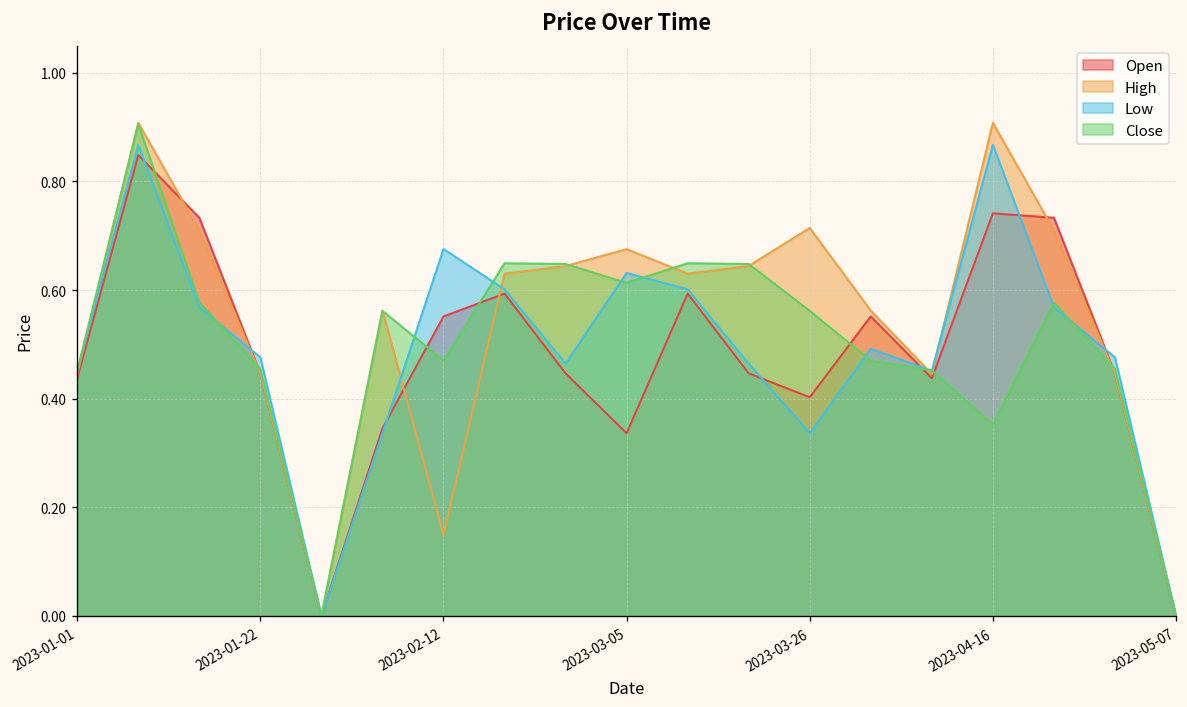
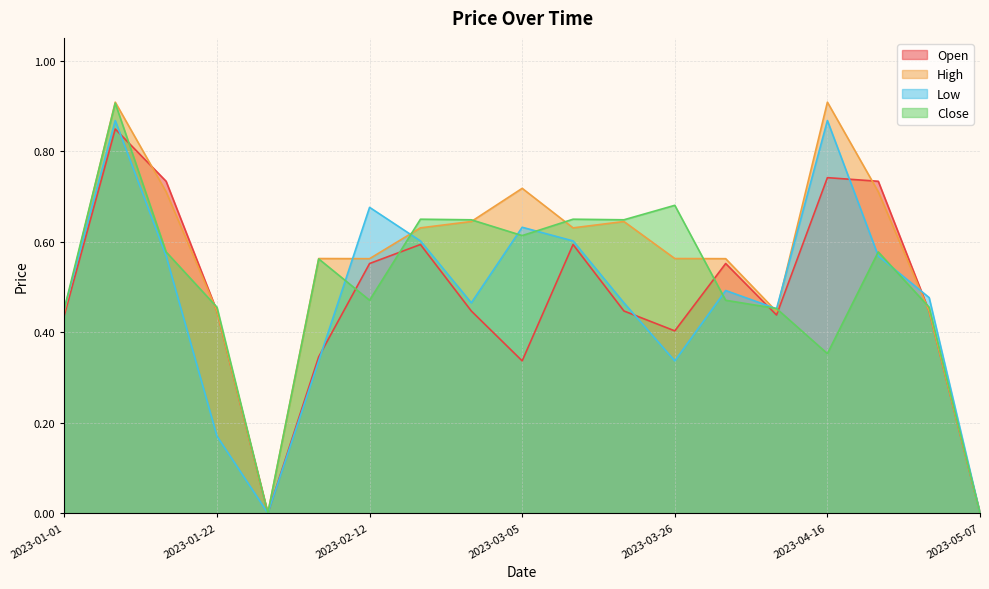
  {
    "Open": {
      "2023-01-01": 0.44,
      "2023-02-12": 0.55,
      "2023-03-05": 0.34,
      "2023-03-26": 0.40,
      "2023-04-16": 0.74
    },
    "High": {
      "2023-01-01": 0.45,
-     "2023-02-12": 0.15,
-     "2023-03-05": 0.68,
-     "2023-03-26": 0.71,
+     "2023-02-12": 0.56,
+     "2023-03-05": 0.72,
+     "2023-03-26": 0.56,
      "2023-04-16": 0.91
    },
    "Low": {
-     "2023-01-22": 0.48,
+     "2023-01-22": 0.17,
      "2023-02-12": 0.68,
      "2023-03-05": 0.63,
      "2023-03-26": 0.34,
      "2023-04-16": 0.87
    },
    "Close": {
      "2023-01-22": 0.45,
      "2023-02-12": 0.47,
      "2023-03-05": 0.61,
-     "2023-03-26": 0.56,
+     "2023-03-26": 0.68,
      "2023-04-16": 0.35
    }
  }
